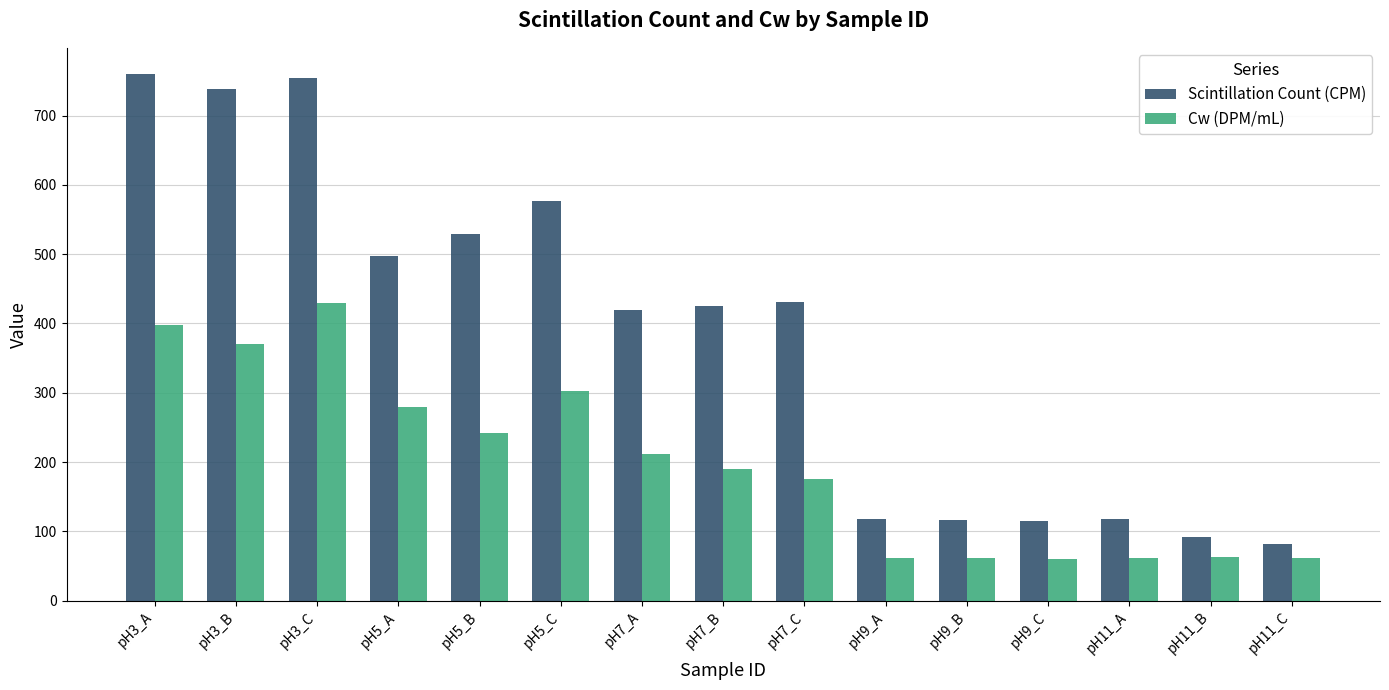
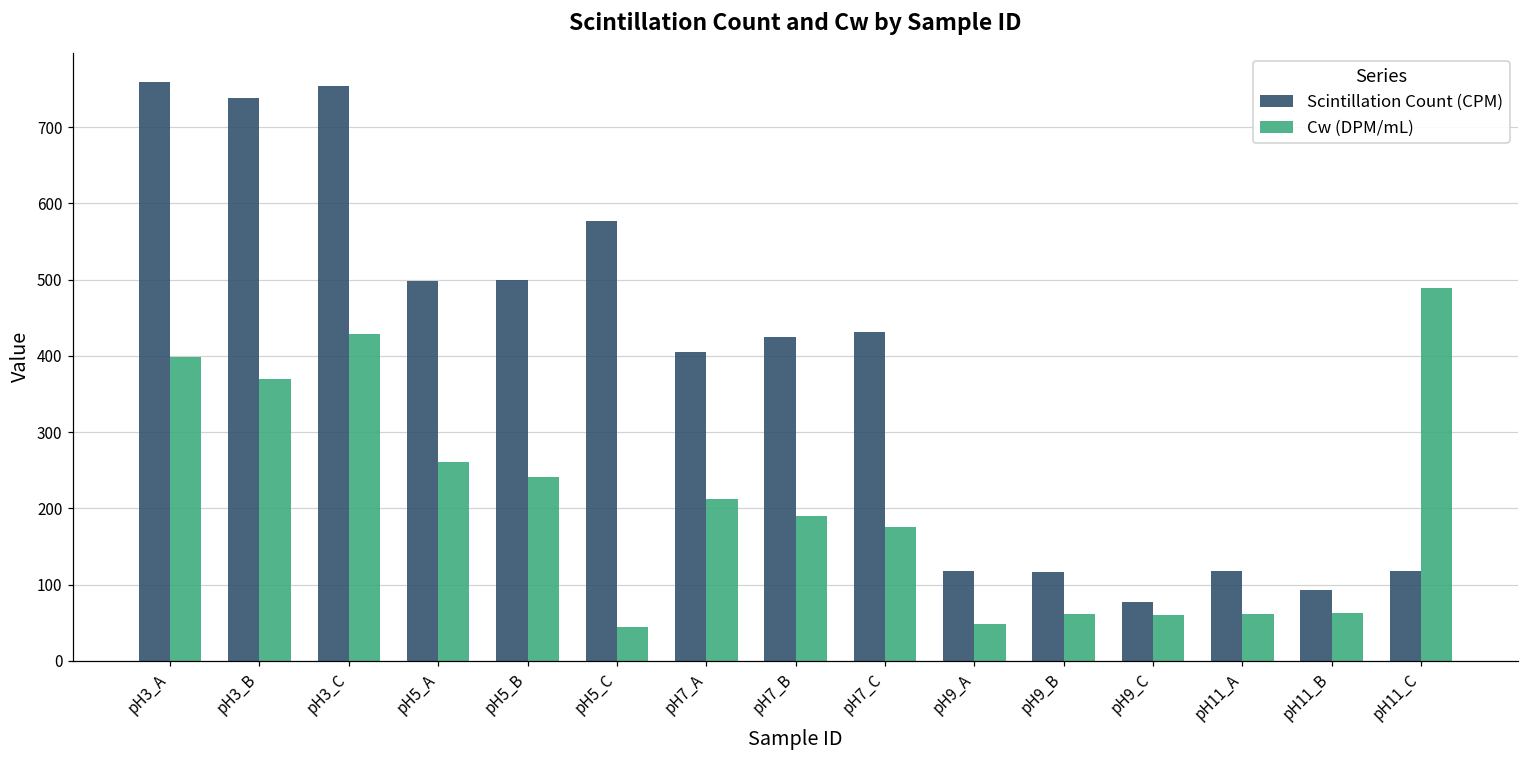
  {
    "Scintillation Count (CPM)": {
      "pH3_A": 760,
      "pH3_B": 740,
      "pH3_C": 750,
      "pH5_A": 500,
-     "pH5_B": 530,
+     "pH5_B": 500,
      "pH5_C": 580,
-     "pH7_A": 420,
+     "pH7_A": 410,
      "pH7_B": 420,
      "pH7_C": 430,
      "pH9_A": 120,
      "pH9_B": 120,
-     "pH9_C": 120,
+     "pH9_C": 80,
      "pH11_A": 120,
      "pH11_B": 90,
-     "pH11_C": 80
+     "pH11_C": 120
    },
    "Cw (DPM/mL)": {
      "pH3_A": 400,
      "pH3_B": 370,
      "pH3_C": 430,
-     "pH5_A": 280,
+     "pH5_A": 260,
      "pH5_B": 240,
-     "pH5_C": 300,
+     "pH5_C": 40,
      "pH7_A": 210,
      "pH7_B": 190,
      "pH7_C": 180,
-     "pH9_A": 60,
+     "pH9_A": 50,
      "pH9_B": 60,
      "pH9_C": 60,
      "pH11_A": 60,
      "pH11_B": 60,
-     "pH11_C": 60
+     "pH11_C": 490
    }
  }
